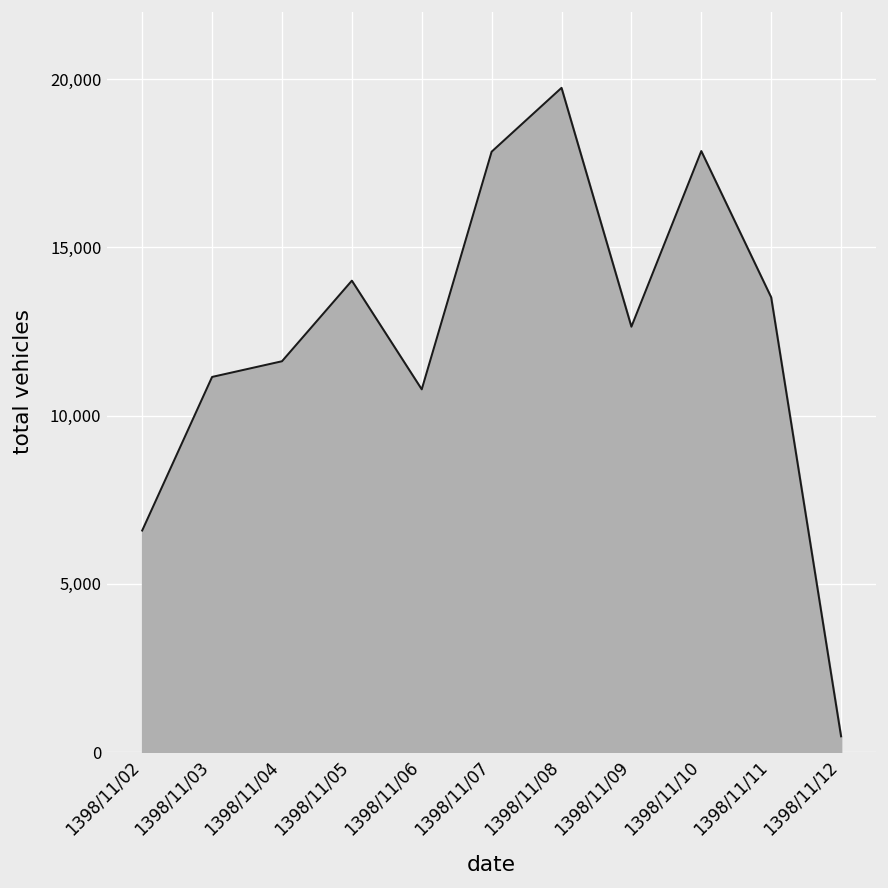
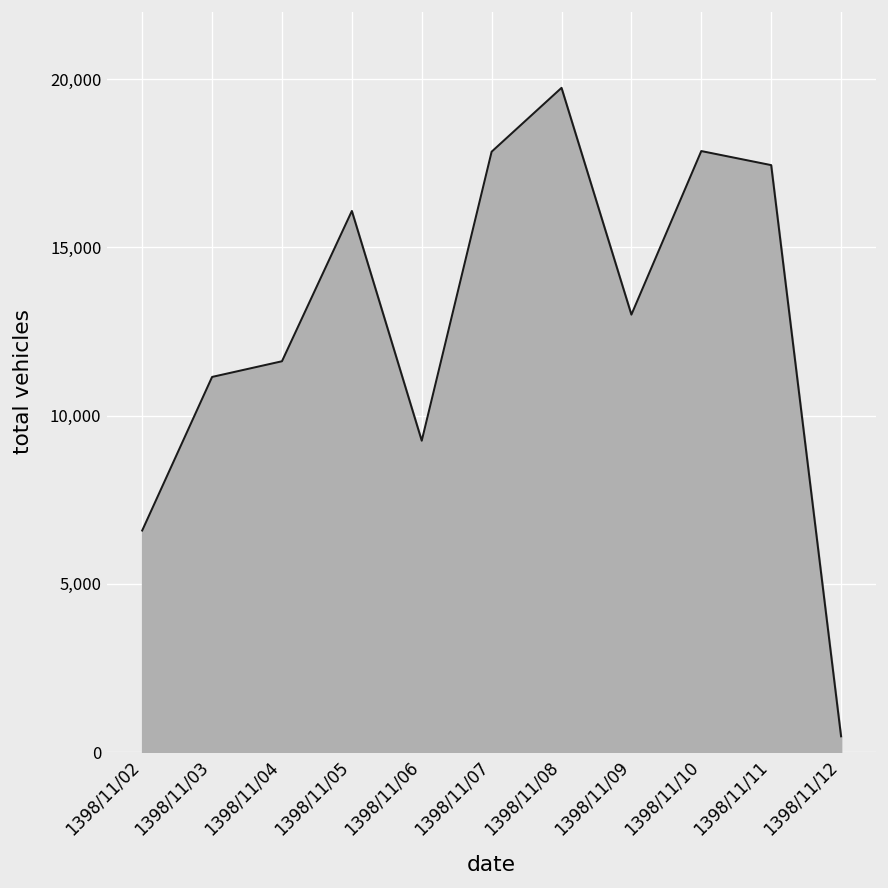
  {
    "1398/11/02": "6,600",
    "1398/11/03": "11,200",
    "1398/11/04": "11,600",
-   "1398/11/05": "14,000",
-   "1398/11/06": "10,800",
+   "1398/11/05": "16,100",
+   "1398/11/06": "9,300",
    "1398/11/07": "17,800",
    "1398/11/08": "19,700",
-   "1398/11/09": "12,600",
+   "1398/11/09": "13,000",
    "1398/11/10": "17,900",
-   "1398/11/11": "13,500",
+   "1398/11/11": "17,400",
    "1398/11/12": "500"
  }
